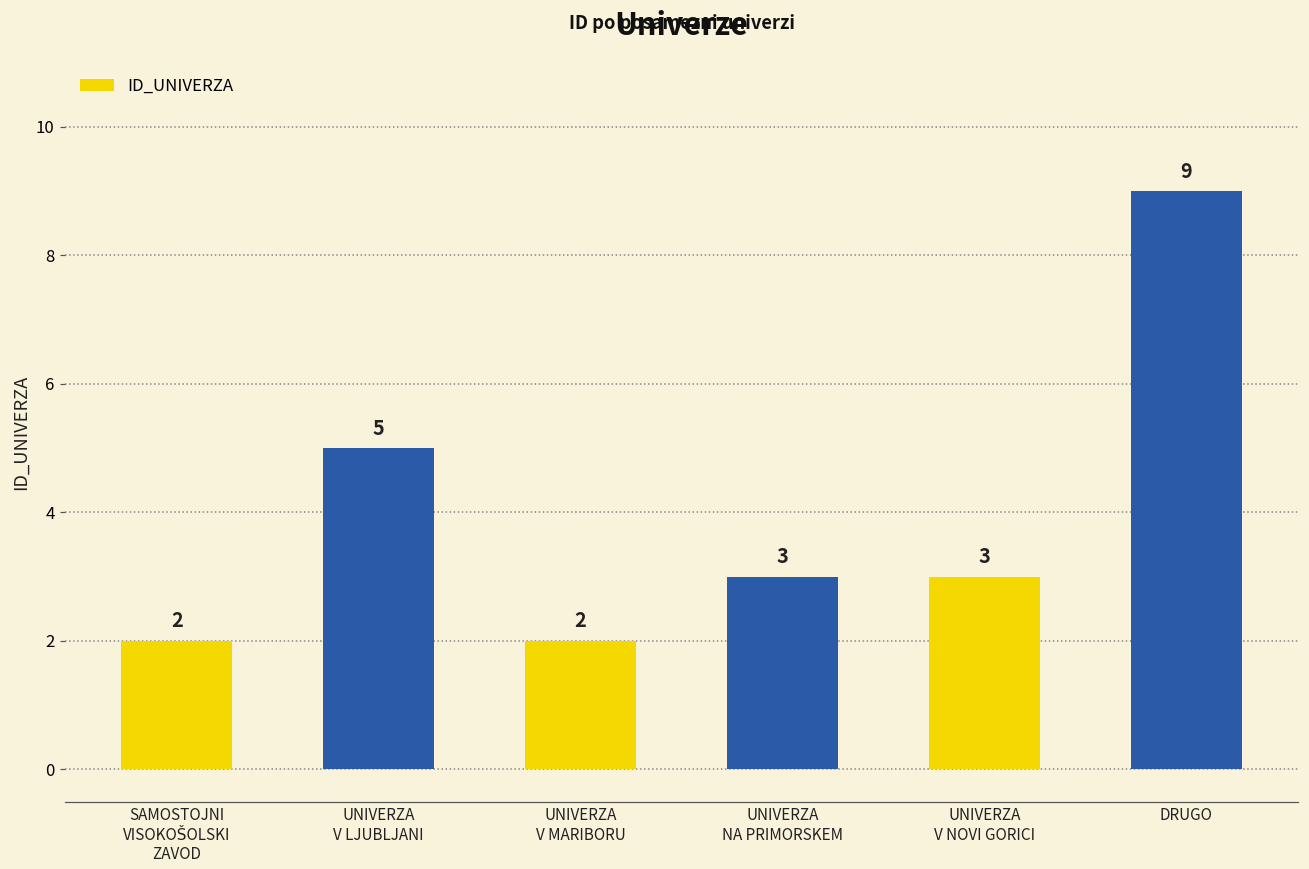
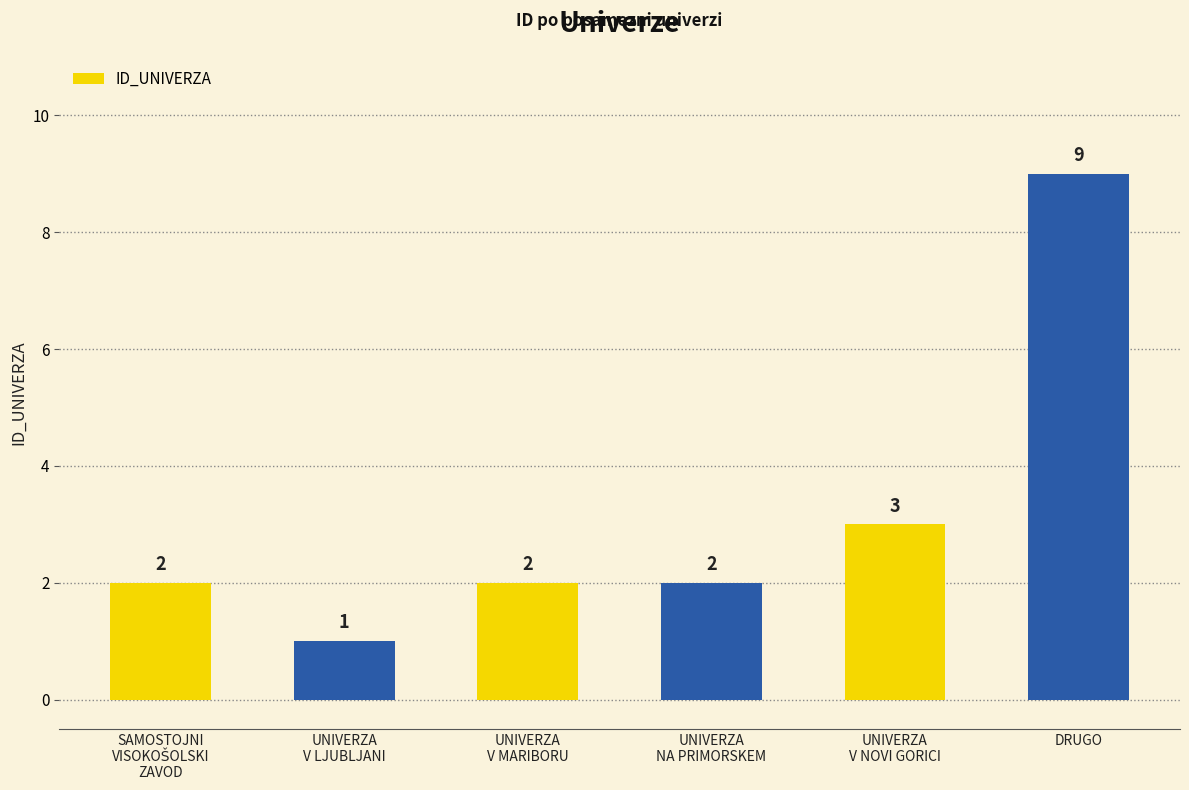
  {
    "SAMOSTOJNI VISOKOŠOLSKI ZAVOD": 2,
-   "UNIVERZA V LJUBLJANI": 5,
+   "UNIVERZA V LJUBLJANI": 1,
    "UNIVERZA V MARIBORU": 2,
-   "UNIVERZA NA PRIMORSKEM": 3,
+   "UNIVERZA NA PRIMORSKEM": 2,
    "UNIVERZA V NOVI GORICI": 3,
    "DRUGO": 9
  }
